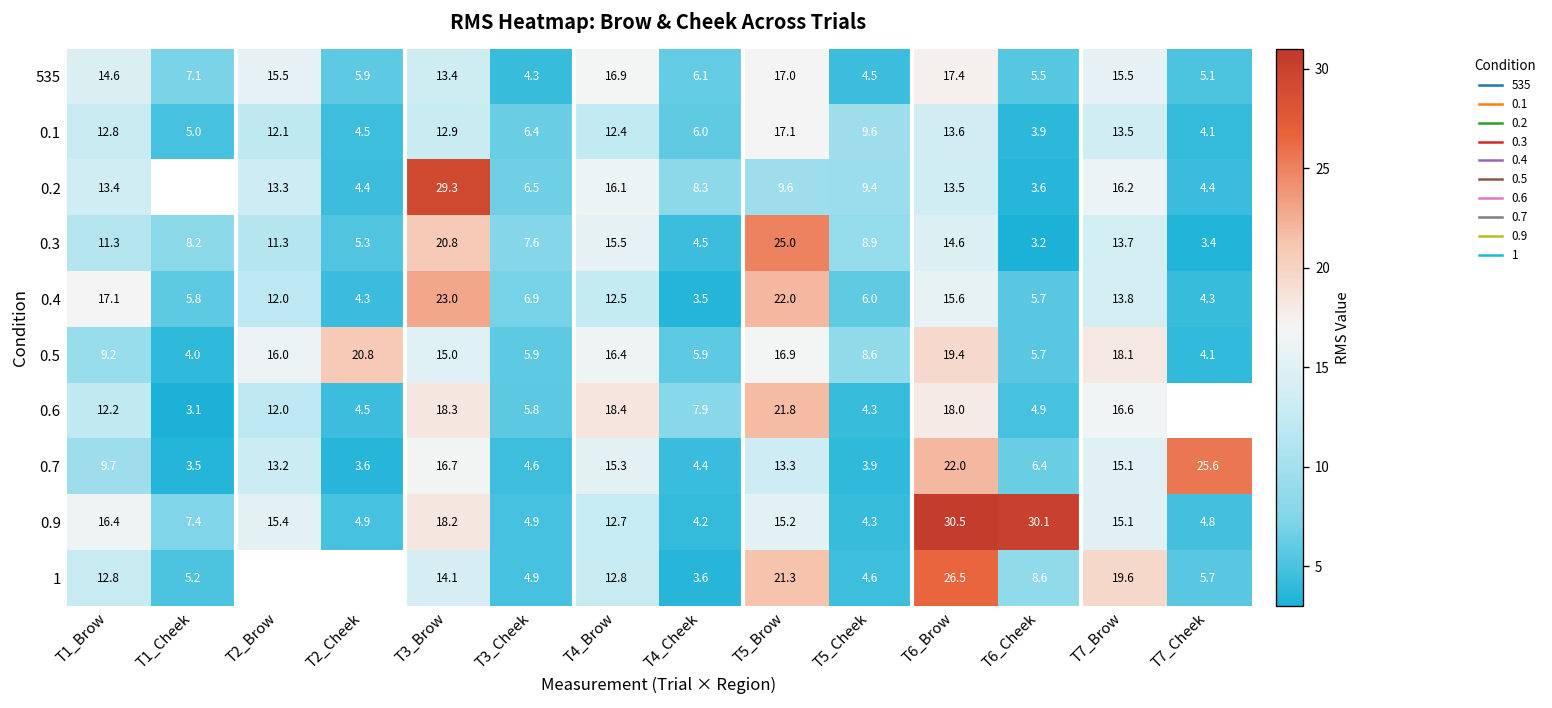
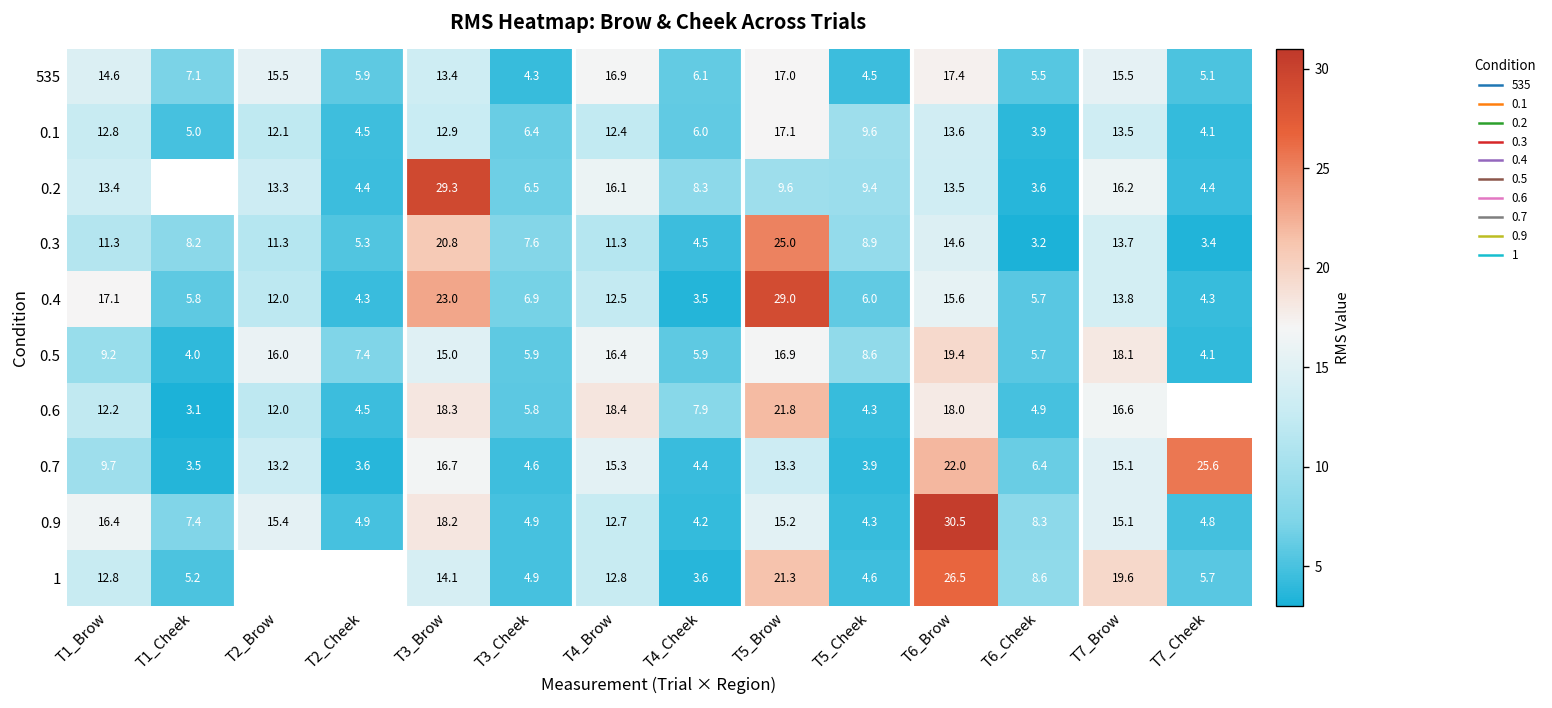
  {
    "535": {
      "T1_Brow": 14.6,
      "T1_Cheek": 7.1,
      "T2_Brow": 15.5,
      "T2_Cheek": 5.9,
      "T3_Brow": 13.4,
      "T3_Cheek": 4.3,
      "T4_Brow": 16.9,
      "T4_Cheek": 6.1,
      "T5_Brow": 17.0,
      "T5_Cheek": 4.5,
      "T6_Brow": 17.4,
      "T6_Cheek": 5.5,
      "T7_Brow": 15.5,
      "T7_Cheek": 5.1
    },
    "0.1": {
      "T1_Brow": 12.8,
      "T1_Cheek": 5.0,
      "T2_Brow": 12.1,
      "T2_Cheek": 4.5,
      "T3_Brow": 12.9,
      "T3_Cheek": 6.4,
      "T4_Brow": 12.4,
      "T4_Cheek": 6.0,
      "T5_Brow": 17.1,
      "T5_Cheek": 9.6,
      "T6_Brow": 13.6,
      "T6_Cheek": 3.9,
      "T7_Brow": 13.5,
      "T7_Cheek": 4.1
    },
    "0.2": {
      "T1_Brow": 13.4,
      "T2_Brow": 13.3,
      "T2_Cheek": 4.4,
      "T3_Brow": 29.3,
      "T3_Cheek": 6.5,
      "T4_Brow": 16.1,
      "T4_Cheek": 8.3,
      "T5_Brow": 9.6,
      "T5_Cheek": 9.4,
      "T6_Brow": 13.5,
      "T6_Cheek": 3.6,
      "T7_Brow": 16.2,
      "T7_Cheek": 4.4
    },
    "0.3": {
      "T1_Brow": 11.3,
      "T1_Cheek": 8.2,
      "T2_Brow": 11.3,
      "T2_Cheek": 5.3,
      "T3_Brow": 20.8,
      "T3_Cheek": 7.6,
-     "T4_Brow": 15.5,
+     "T4_Brow": 11.3,
      "T4_Cheek": 4.5,
      "T5_Brow": 25.0,
      "T5_Cheek": 8.9,
      "T6_Brow": 14.6,
      "T6_Cheek": 3.2,
      "T7_Brow": 13.7,
      "T7_Cheek": 3.4
    },
    "0.4": {
      "T1_Brow": 17.1,
      "T1_Cheek": 5.8,
      "T2_Brow": 12.0,
      "T2_Cheek": 4.3,
      "T3_Brow": 23.0,
      "T3_Cheek": 6.9,
      "T4_Brow": 12.5,
      "T4_Cheek": 3.5,
-     "T5_Brow": 22.0,
+     "T5_Brow": 29.0,
      "T5_Cheek": 6.0,
      "T6_Brow": 15.6,
      "T6_Cheek": 5.7,
      "T7_Brow": 13.8,
      "T7_Cheek": 4.3
    },
    "0.5": {
      "T1_Brow": 9.2,
      "T1_Cheek": 4.0,
      "T2_Brow": 16.0,
-     "T2_Cheek": 20.8,
+     "T2_Cheek": 7.4,
      "T3_Brow": 15.0,
      "T3_Cheek": 5.9,
      "T4_Brow": 16.4,
      "T4_Cheek": 5.9,
      "T5_Brow": 16.9,
      "T5_Cheek": 8.6,
      "T6_Brow": 19.4,
      "T6_Cheek": 5.7,
      "T7_Brow": 18.1,
      "T7_Cheek": 4.1
    },
    "0.6": {
      "T1_Brow": 12.2,
      "T1_Cheek": 3.1,
      "T2_Brow": 12.0,
      "T2_Cheek": 4.5,
      "T3_Brow": 18.3,
      "T3_Cheek": 5.8,
      "T4_Brow": 18.4,
      "T4_Cheek": 7.9,
      "T5_Brow": 21.8,
      "T5_Cheek": 4.3,
      "T6_Brow": 18.0,
      "T6_Cheek": 4.9,
      "T7_Brow": 16.6
    },
    "0.7": {
      "T1_Brow": 9.7,
      "T1_Cheek": 3.5,
      "T2_Brow": 13.2,
      "T2_Cheek": 3.6,
      "T3_Brow": 16.7,
      "T3_Cheek": 4.6,
      "T4_Brow": 15.3,
      "T4_Cheek": 4.4,
      "T5_Brow": 13.3,
      "T5_Cheek": 3.9,
      "T6_Brow": 22.0,
      "T6_Cheek": 6.4,
      "T7_Brow": 15.1,
      "T7_Cheek": 25.6
    },
    "0.9": {
      "T1_Brow": 16.4,
      "T1_Cheek": 7.4,
      "T2_Brow": 15.4,
      "T2_Cheek": 4.9,
      "T3_Brow": 18.2,
      "T3_Cheek": 4.9,
      "T4_Brow": 12.7,
      "T4_Cheek": 4.2,
      "T5_Brow": 15.2,
      "T5_Cheek": 4.3,
      "T6_Brow": 30.5,
-     "T6_Cheek": 30.1,
+     "T6_Cheek": 8.3,
      "T7_Brow": 15.1,
      "T7_Cheek": 4.8
    },
    "1": {
      "T1_Brow": 12.8,
      "T1_Cheek": 5.2,
      "T3_Brow": 14.1,
      "T3_Cheek": 4.9,
      "T4_Brow": 12.8,
      "T4_Cheek": 3.6,
      "T5_Brow": 21.3,
      "T5_Cheek": 4.6,
      "T6_Brow": 26.5,
      "T6_Cheek": 8.6,
      "T7_Brow": 19.6,
      "T7_Cheek": 5.7
    }
  }
